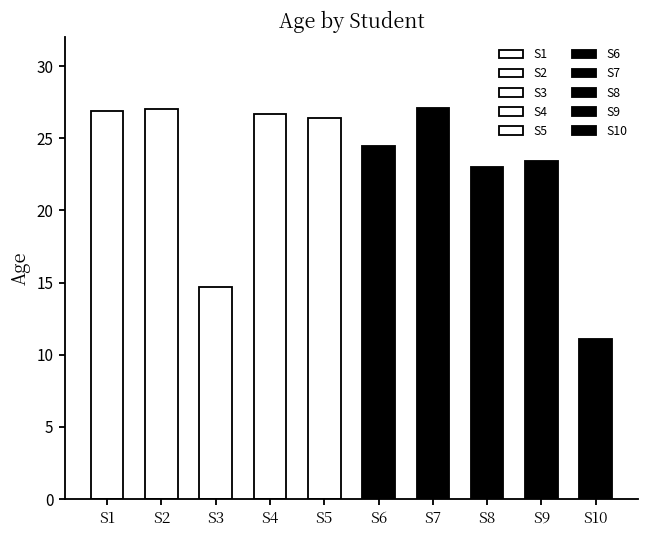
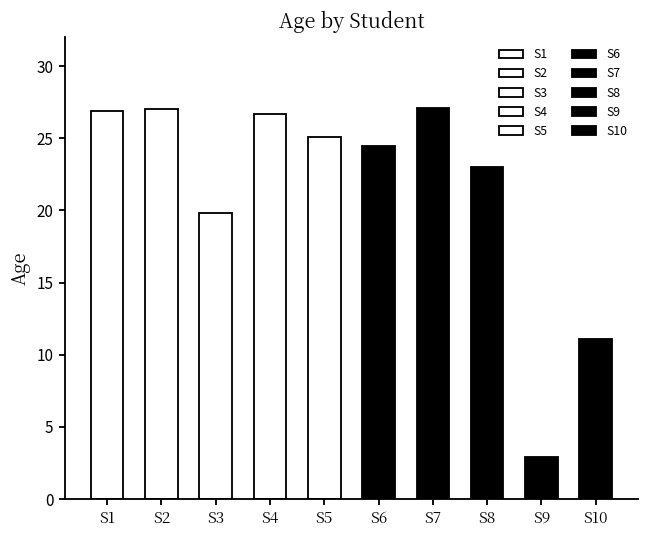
  {
    "S1": 26.9,
    "S2": 27.0,
-   "S3": 14.7,
+   "S3": 19.8,
    "S4": 26.7,
-   "S5": 26.4,
+   "S5": 25.1,
    "S6": 24.5,
    "S7": 27.1,
    "S8": 23.0,
-   "S9": 23.4,
+   "S9": 2.9,
    "S10": 11.1
  }
